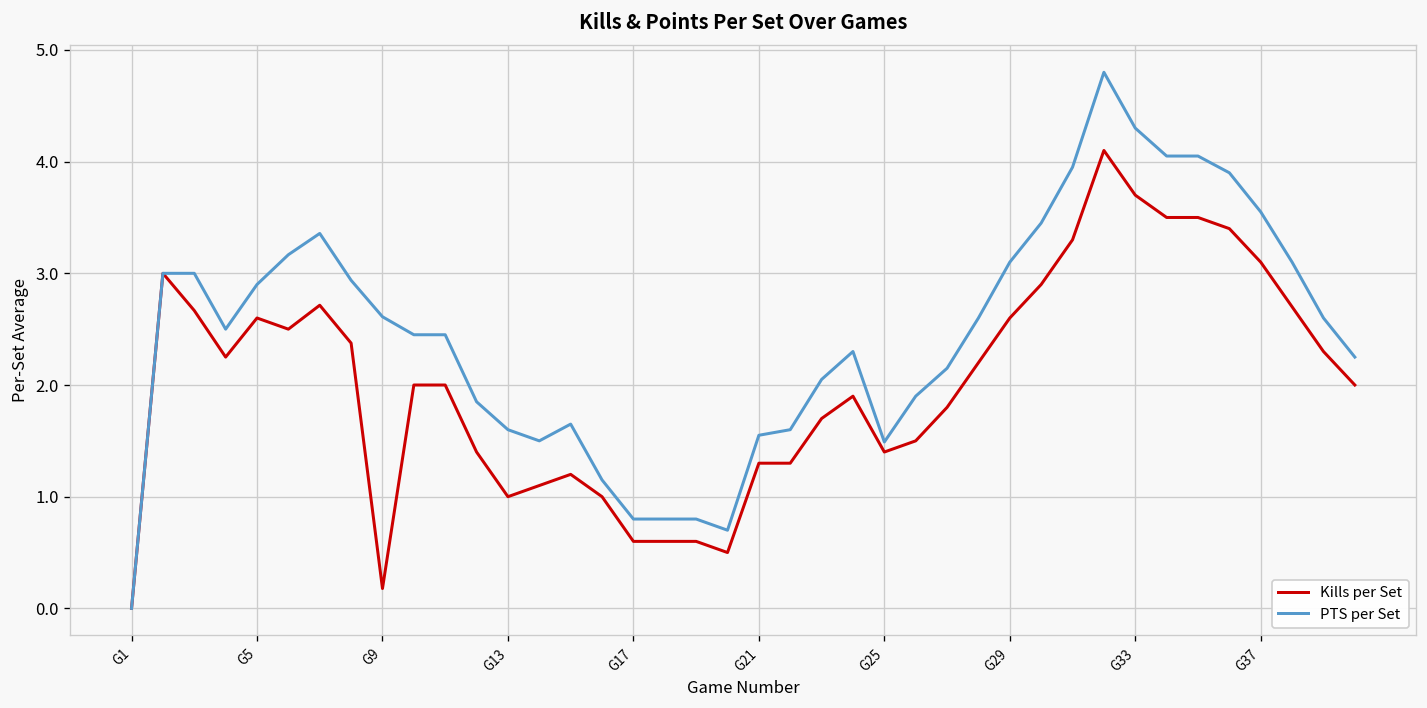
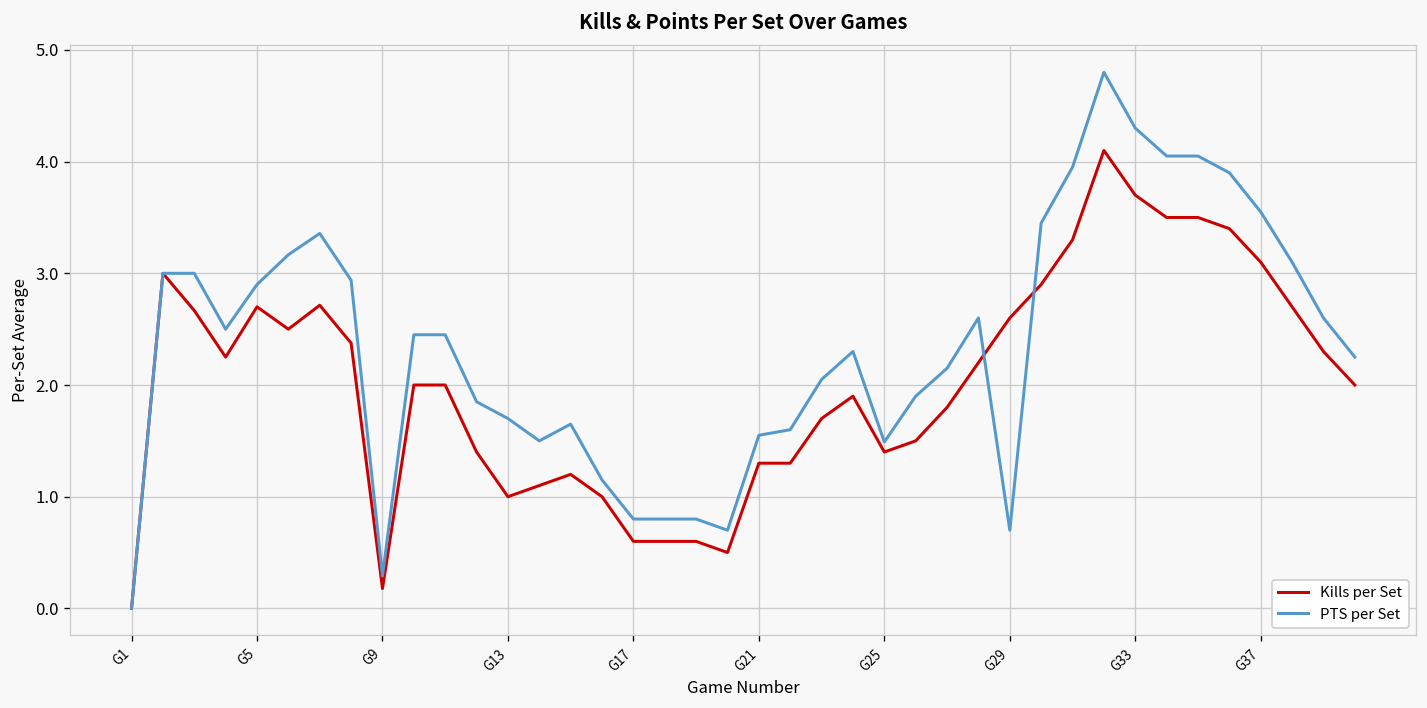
  {
    "Kills per Set": {
-     "G5": 2.6,
+     "G5": 2.7,
      "G9": 0.2,
      "G13": 1.0,
      "G17": 0.6,
      "G21": 1.3,
      "G25": 1.4,
      "G29": 2.6,
      "G33": 3.7,
      "G37": 3.1
    },
    "PTS per Set": {
      "G5": 2.9,
-     "G9": 2.6,
-     "G13": 1.6,
+     "G9": 0.3,
+     "G13": 1.7,
      "G17": 0.8,
      "G21": 1.6,
      "G25": 1.5,
-     "G29": 3.1,
+     "G29": 0.7,
      "G33": 4.3,
      "G37": 3.6
    }
  }
